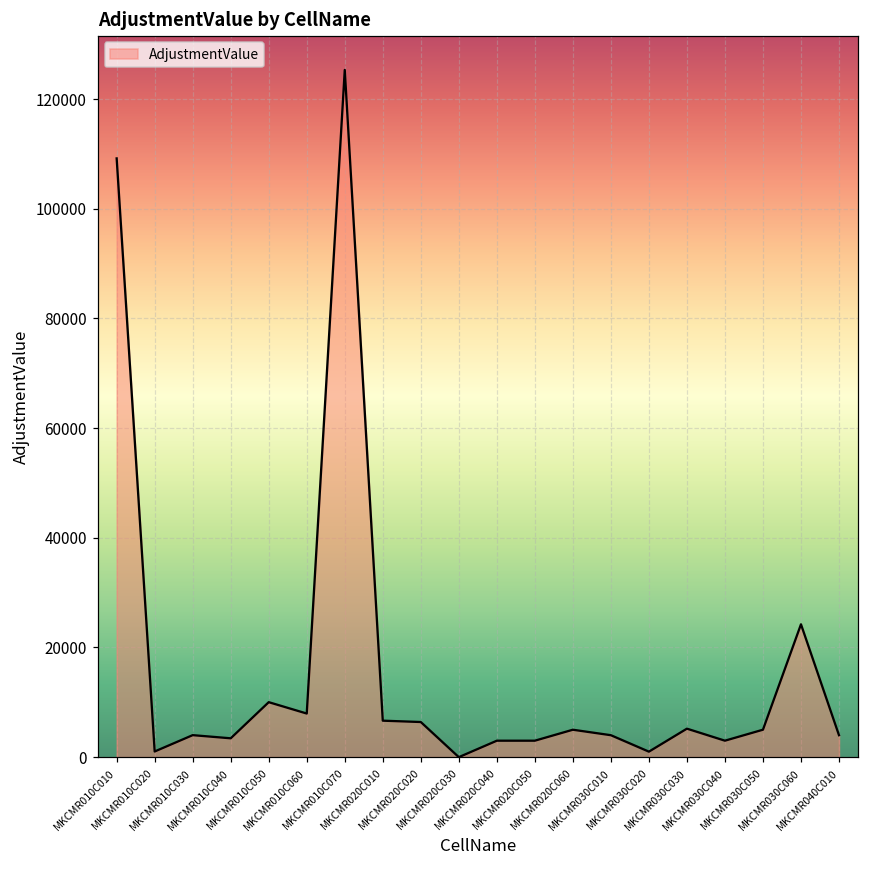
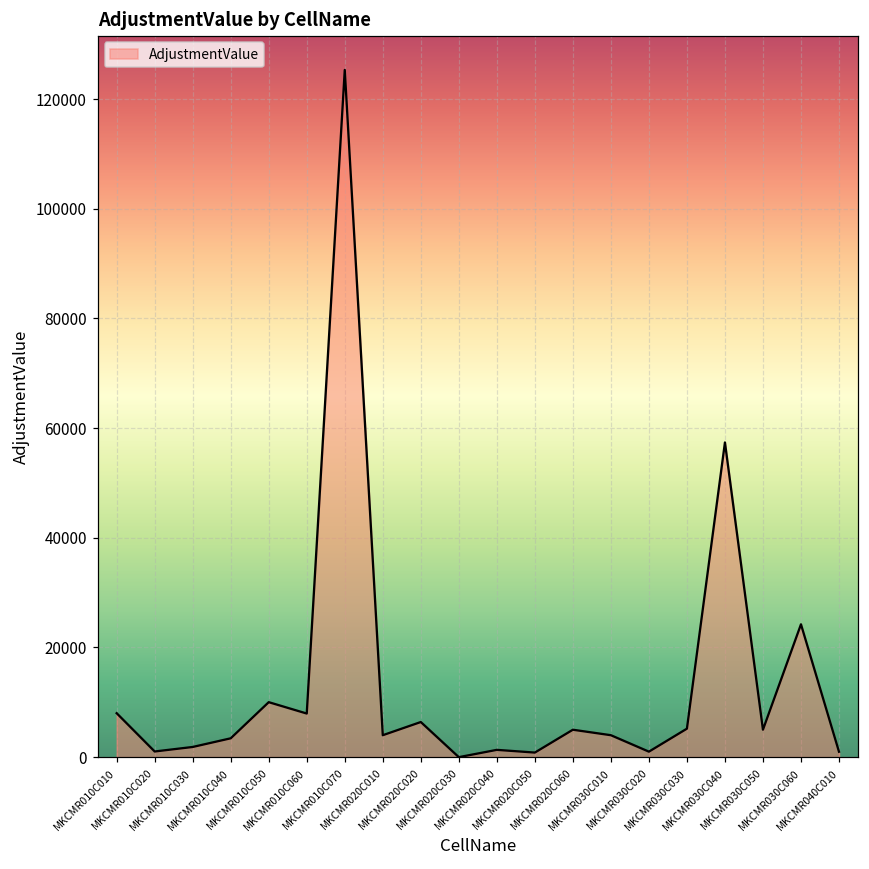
  {
-   "MKCMR010C010": 109000,
+   "MKCMR010C010": 8000,
    "MKCMR010C020": 1000,
-   "MKCMR010C030": 4000,
+   "MKCMR010C030": 2000,
    "MKCMR010C040": 3000,
    "MKCMR010C050": 10000,
    "MKCMR010C060": 8000,
    "MKCMR010C070": 125000,
-   "MKCMR020C010": 7000,
+   "MKCMR020C010": 4000,
    "MKCMR020C020": 6000,
    "MKCMR020C030": 0,
-   "MKCMR020C040": 3000,
-   "MKCMR020C050": 3000,
+   "MKCMR020C040": 1000,
+   "MKCMR020C050": 1000,
    "MKCMR020C060": 5000,
    "MKCMR030C010": 4000,
    "MKCMR030C020": 1000,
    "MKCMR030C030": 5000,
-   "MKCMR030C040": 3000,
+   "MKCMR030C040": 57000,
    "MKCMR030C050": 5000,
    "MKCMR030C060": 24000,
-   "MKCMR040C010": 4000
+   "MKCMR040C010": 1000
  }
